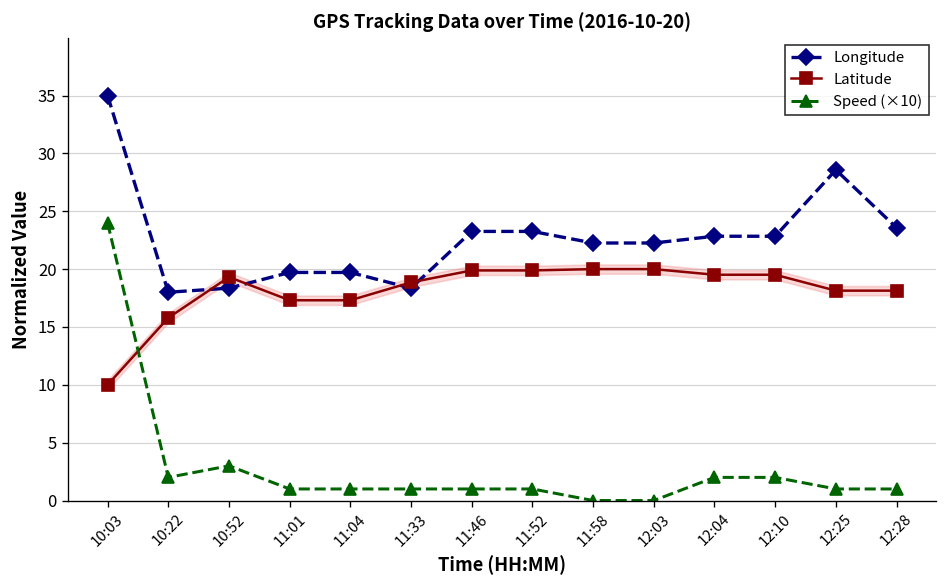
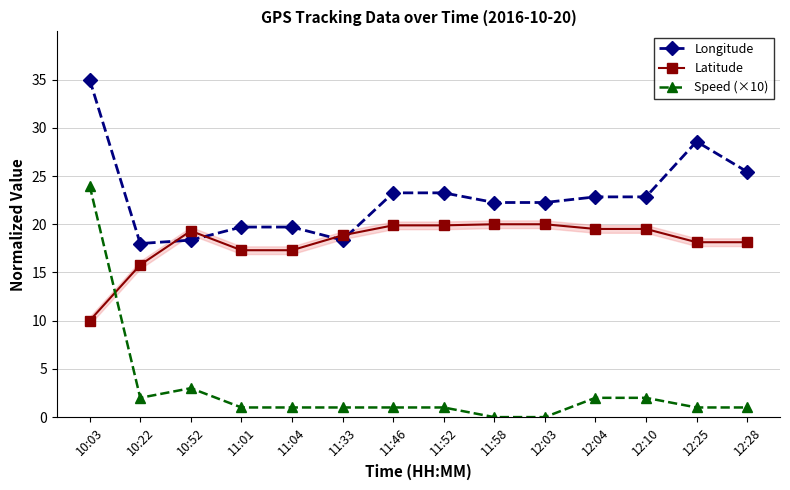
  {
    "Longitude": {
      "10:03": 35,
      "10:22": 18,
      "10:52": 18,
      "11:01": 20,
      "11:04": 20,
      "11:33": 18,
      "11:46": 23,
      "11:52": 23,
      "11:58": 22,
      "12:03": 22,
      "12:04": 23,
      "12:10": 23,
      "12:25": 29,
-     "12:28": 24
+     "12:28": 25
    },
    "Latitude": {
      "10:03": 10,
      "10:22": 16,
      "10:52": 19,
      "11:01": 17,
      "11:04": 17,
      "11:33": 19,
      "11:46": 20,
      "11:52": 20,
      "11:58": 20,
      "12:03": 20,
      "12:04": 20,
      "12:10": 20,
      "12:25": 18,
      "12:28": 18
    },
    "Speed (×10)": {
      "10:03": 24,
      "10:22": 2,
      "10:52": 3,
      "11:01": 1,
      "11:04": 1,
      "11:33": 1,
      "11:46": 1,
      "11:52": 1,
      "11:58": 0,
      "12:03": 0,
      "12:04": 2,
      "12:10": 2,
      "12:25": 1,
      "12:28": 1
    }
  }
